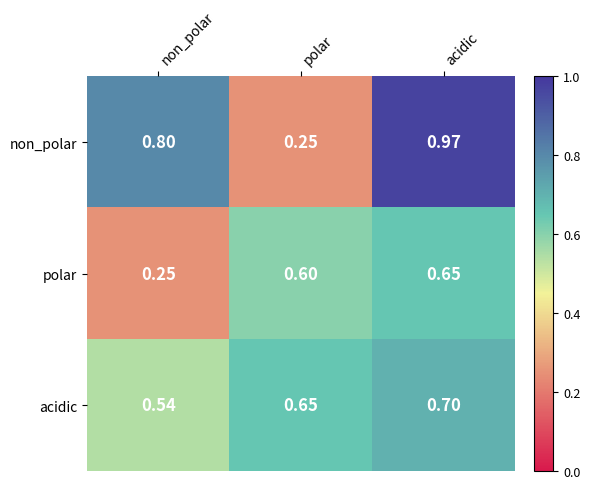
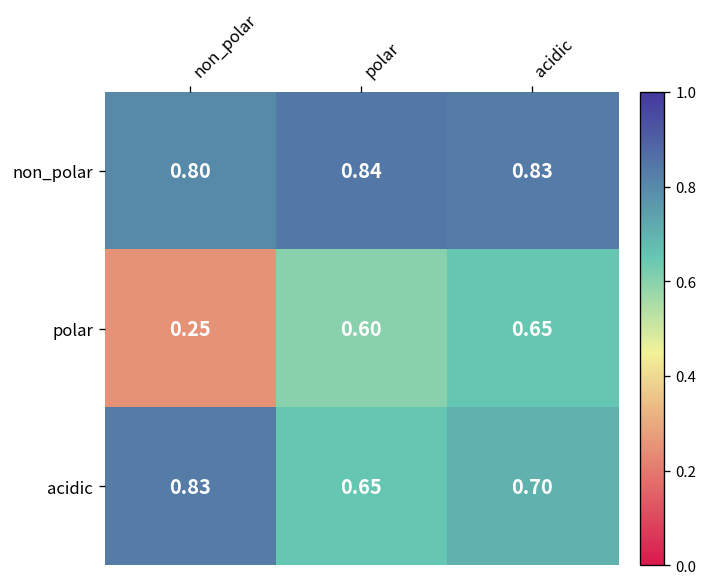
  {
    "non_polar": {
      "non_polar": 0.80,
-     "polar": 0.25,
-     "acidic": 0.97
+     "polar": 0.84,
+     "acidic": 0.83
    },
    "polar": {
      "non_polar": 0.25,
      "polar": 0.60,
      "acidic": 0.65
    },
    "acidic": {
-     "non_polar": 0.54,
+     "non_polar": 0.83,
      "polar": 0.65,
      "acidic": 0.70
    }
  }
